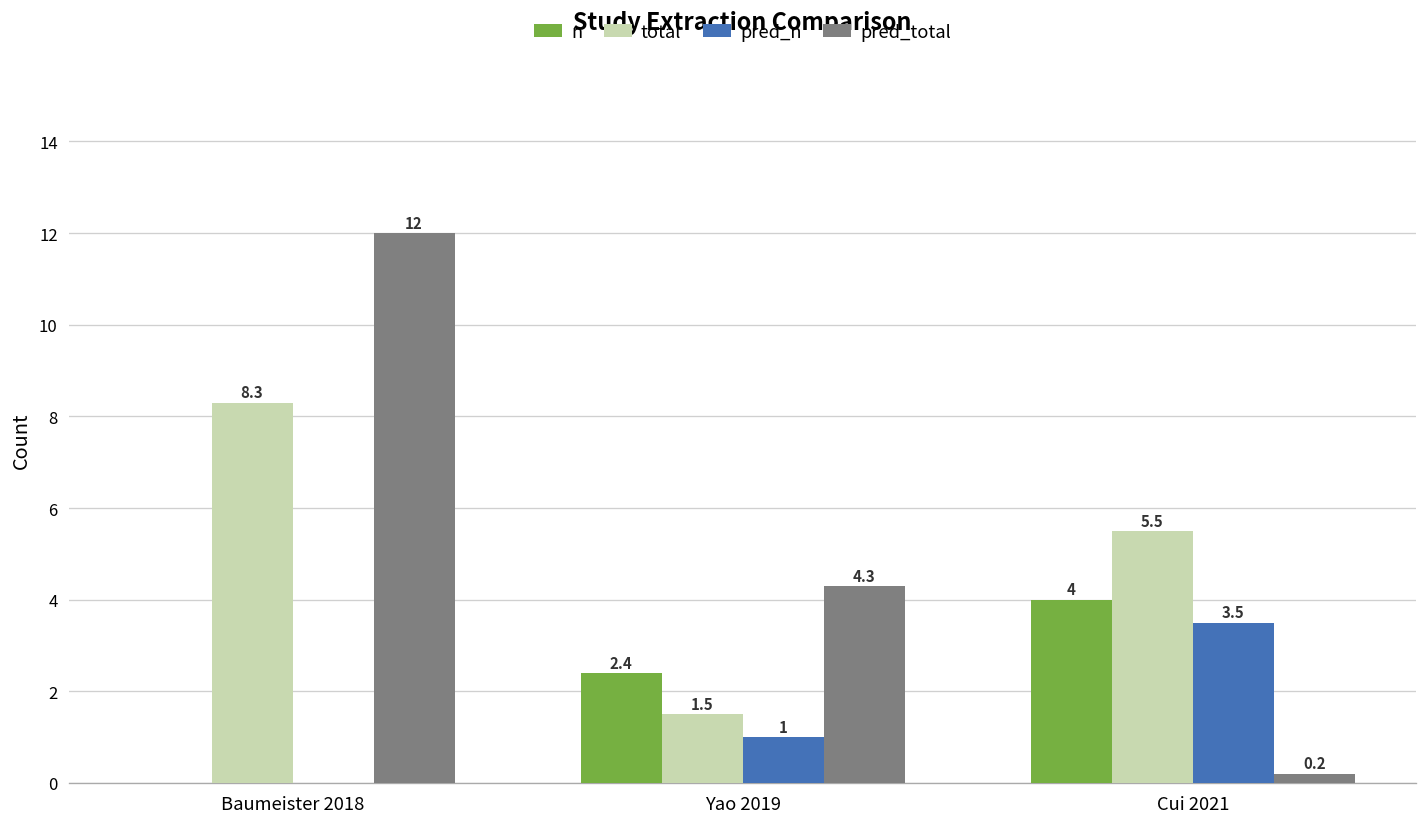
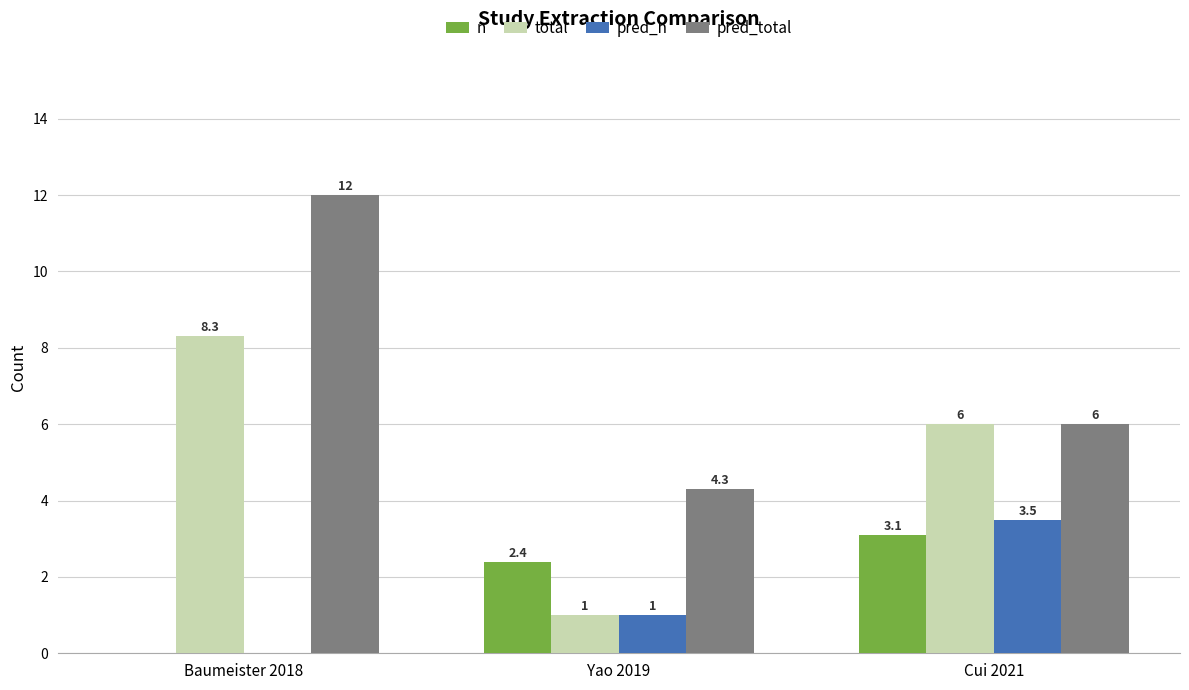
  {
    "n": {
      "Yao 2019": 2.4,
-     "Cui 2021": 4
+     "Cui 2021": 3.1
    },
    "total": {
      "Baumeister 2018": 8.3,
-     "Yao 2019": 1.5,
-     "Cui 2021": 5.5
+     "Yao 2019": 1,
+     "Cui 2021": 6
    },
    "pred_n": {
      "Yao 2019": 1,
      "Cui 2021": 3.5
    },
    "pred_total": {
      "Baumeister 2018": 12,
      "Yao 2019": 4.3,
-     "Cui 2021": 0.2
+     "Cui 2021": 6
    }
  }
